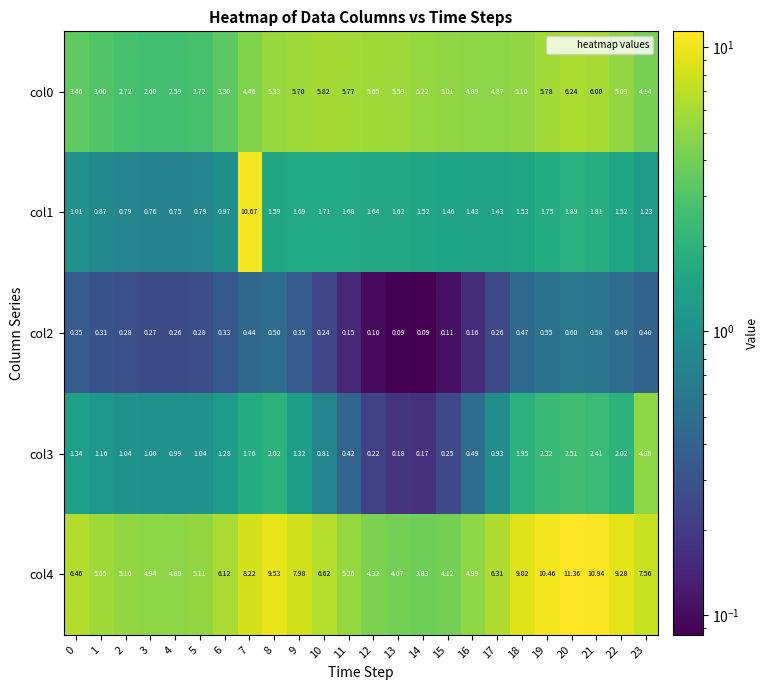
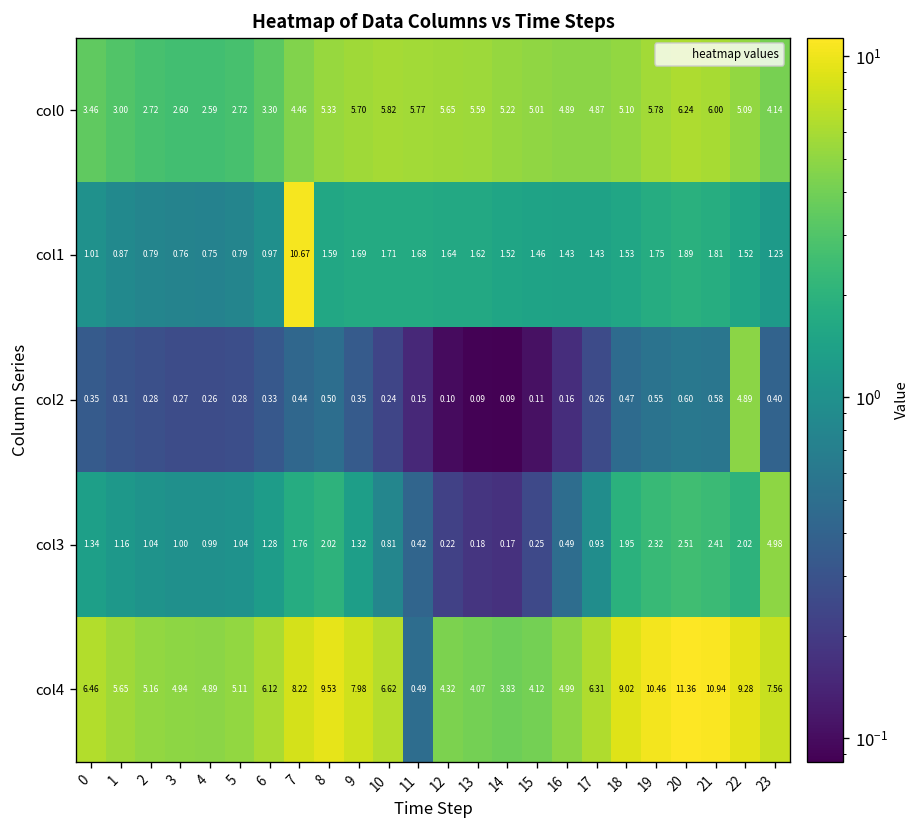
  {
    "col0": {
      "0": 3.46,
      "1": 3.00,
      "2": 2.72,
      "3": 2.60,
      "4": 2.59,
      "5": 2.72,
      "6": 3.30,
      "7": 4.46,
      "8": 5.33,
      "9": 5.70,
      "10": 5.82,
      "11": 5.77,
      "12": 5.65,
      "13": 5.59,
      "14": 5.22,
      "15": 5.01,
      "16": 4.89,
      "17": 4.87,
      "18": 5.10,
      "19": 5.78,
      "20": 6.24,
      "21": 6.00,
      "22": 5.09,
      "23": 4.14
    },
    "col1": {
      "0": 1.01,
      "1": 0.87,
      "2": 0.79,
      "3": 0.76,
      "4": 0.75,
      "5": 0.79,
      "6": 0.97,
      "7": 10.67,
      "8": 1.59,
      "9": 1.69,
      "10": 1.71,
      "11": 1.68,
      "12": 1.64,
      "13": 1.62,
      "14": 1.52,
      "15": 1.46,
      "16": 1.43,
      "17": 1.43,
      "18": 1.53,
      "19": 1.75,
      "20": 1.89,
      "21": 1.81,
      "22": 1.52,
      "23": 1.23
    },
    "col2": {
      "0": 0.35,
      "1": 0.31,
      "2": 0.28,
      "3": 0.27,
      "4": 0.26,
      "5": 0.28,
      "6": 0.33,
      "7": 0.44,
      "8": 0.50,
      "9": 0.35,
      "10": 0.24,
      "11": 0.15,
      "12": 0.10,
      "13": 0.09,
      "14": 0.09,
      "15": 0.11,
      "16": 0.16,
      "17": 0.26,
      "18": 0.47,
      "19": 0.55,
      "20": 0.60,
      "21": 0.58,
-     "22": 0.49,
+     "22": 4.89,
      "23": 0.40
    },
    "col3": {
      "0": 1.34,
      "1": 1.16,
      "2": 1.04,
      "3": 1.00,
      "4": 0.99,
      "5": 1.04,
      "6": 1.28,
      "7": 1.76,
      "8": 2.02,
      "9": 1.32,
      "10": 0.81,
      "11": 0.42,
      "12": 0.22,
      "13": 0.18,
      "14": 0.17,
      "15": 0.25,
      "16": 0.49,
      "17": 0.93,
      "18": 1.95,
      "19": 2.32,
      "20": 2.51,
      "21": 2.41,
      "22": 2.02,
      "23": 4.98
    },
    "col4": {
      "0": 6.46,
      "1": 5.65,
      "2": 5.16,
      "3": 4.94,
      "4": 4.89,
      "5": 5.11,
      "6": 6.12,
      "7": 8.22,
      "8": 9.53,
      "9": 7.98,
      "10": 6.62,
-     "11": 5.26,
+     "11": 0.49,
      "12": 4.32,
      "13": 4.07,
      "14": 3.83,
      "15": 4.12,
      "16": 4.99,
      "17": 6.31,
      "18": 9.02,
      "19": 10.46,
      "20": 11.36,
      "21": 10.94,
      "22": 9.28,
      "23": 7.56
    }
  }
